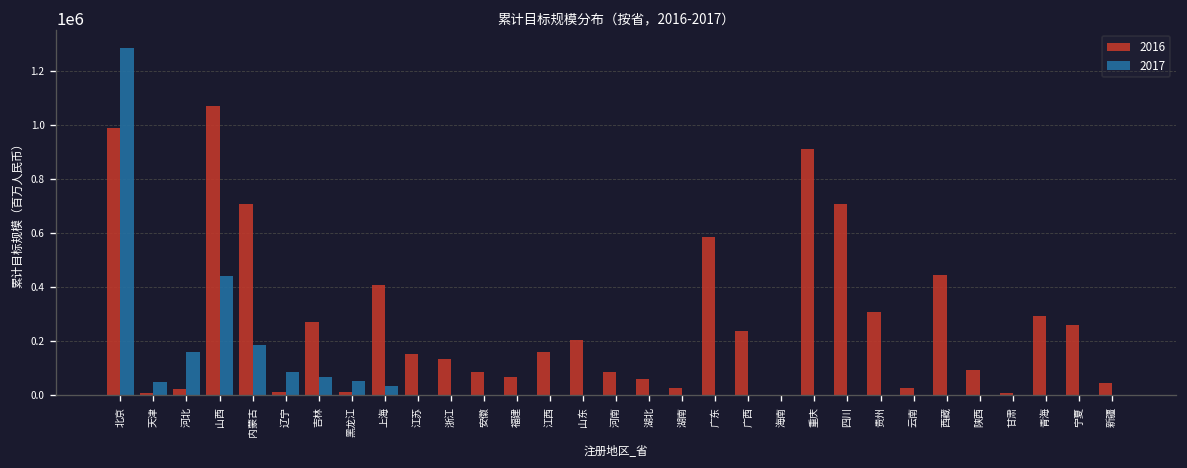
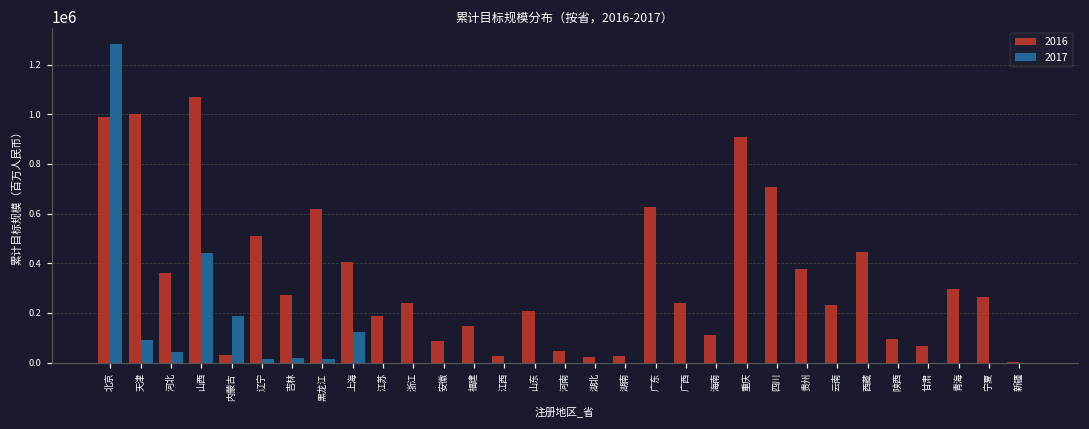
  {
    "2016": {
      "北京": 990000,
-     "天津": 10000,
-     "河北": 20000,
+     "天津": 1000000,
+     "河北": 360000,
      "山西": 1070000,
-     "内蒙古": 710000,
-     "辽宁": 10000,
+     "内蒙古": 30000,
+     "辽宁": 510000,
      "吉林": 270000,
-     "黑龙江": 10000,
+     "黑龙江": 620000,
      "上海": 410000,
-     "江苏": 150000,
-     "浙江": 130000,
+     "江苏": 190000,
+     "浙江": 240000,
      "安徽": 90000,
-     "福建": 70000,
-     "江西": 160000,
+     "福建": 150000,
+     "江西": 30000,
      "山东": 210000,
-     "河南": 90000,
-     "湖北": 60000,
+     "河南": 50000,
+     "湖北": 20000,
      "湖南": 30000,
-     "广东": 590000,
+     "广东": 630000,
      "广西": 240000,
-     "海南": 0,
+     "海南": 110000,
      "重庆": 910000,
      "四川": 710000,
-     "贵州": 310000,
-     "云南": 30000,
+     "贵州": 380000,
+     "云南": 230000,
      "西藏": 440000,
      "陕西": 90000,
-     "甘肃": 10000,
+     "甘肃": 70000,
      "青海": 290000,
      "宁夏": 260000,
-     "新疆": 50000
+     "新疆": 0
    },
    "2017": {
      "北京": 1280000,
-     "天津": 50000,
-     "河北": 160000,
+     "天津": 90000,
+     "河北": 40000,
      "山西": 440000,
      "内蒙古": 190000,
-     "辽宁": 90000,
-     "吉林": 70000,
-     "黑龙江": 50000,
-     "上海": 30000,
+     "辽宁": 10000,
+     "吉林": 20000,
+     "黑龙江": 10000,
+     "上海": 120000,
      "江苏": 0,
      "浙江": 0,
      "安徽": 0,
      "福建": 0,
      "江西": 0,
      "山东": 0,
      "河南": 0,
      "湖北": 0,
      "湖南": 0,
      "广东": 0,
      "广西": 0,
      "海南": 0,
      "重庆": 0,
      "四川": 0,
      "贵州": 0,
      "云南": 0,
      "西藏": 0,
      "陕西": 0,
      "甘肃": 0,
      "青海": 0,
      "宁夏": 0,
      "新疆": 0
    }
  }
